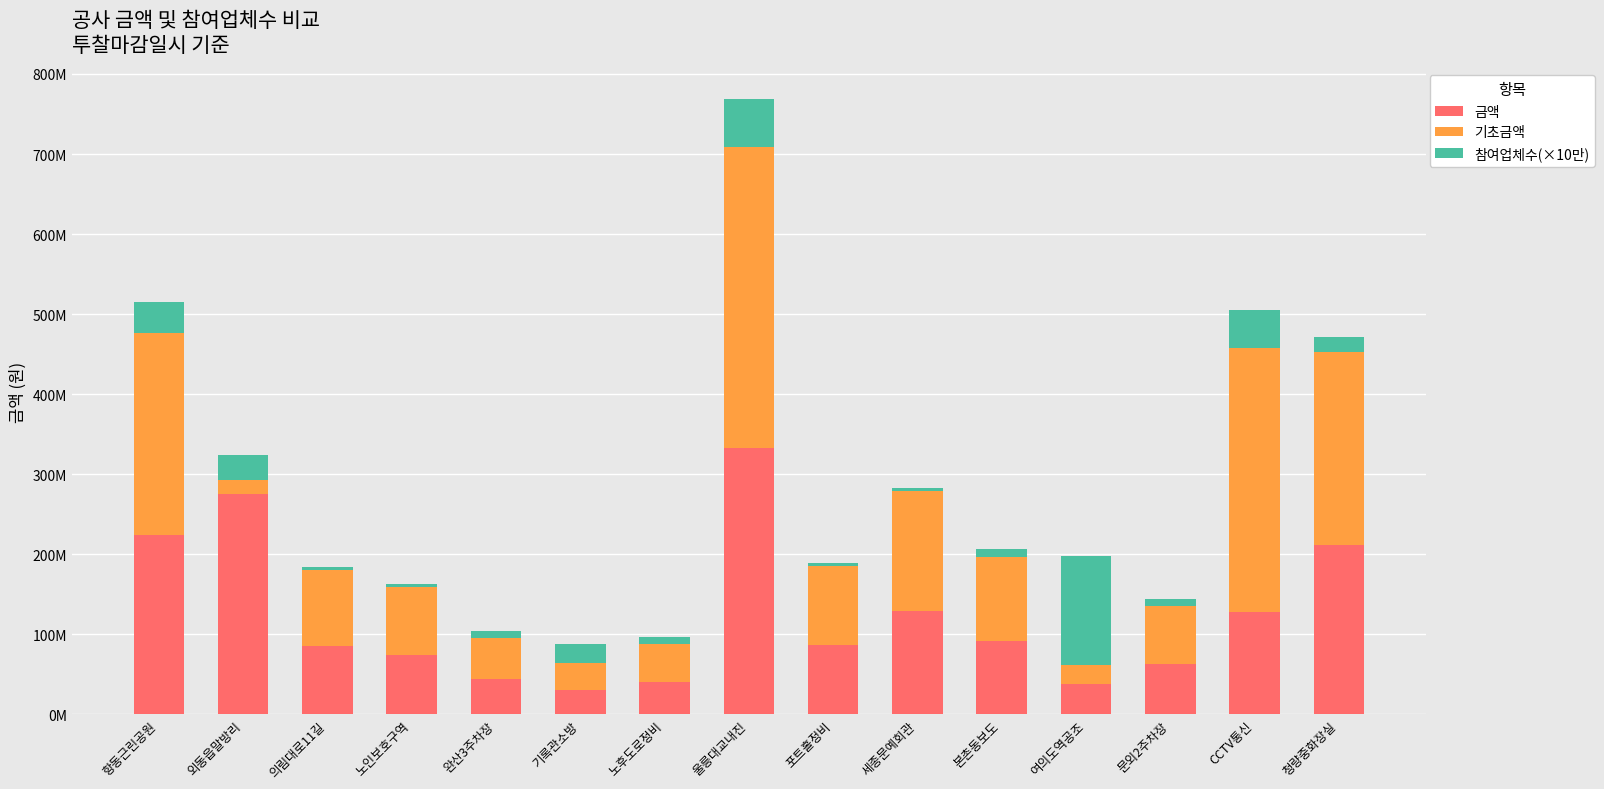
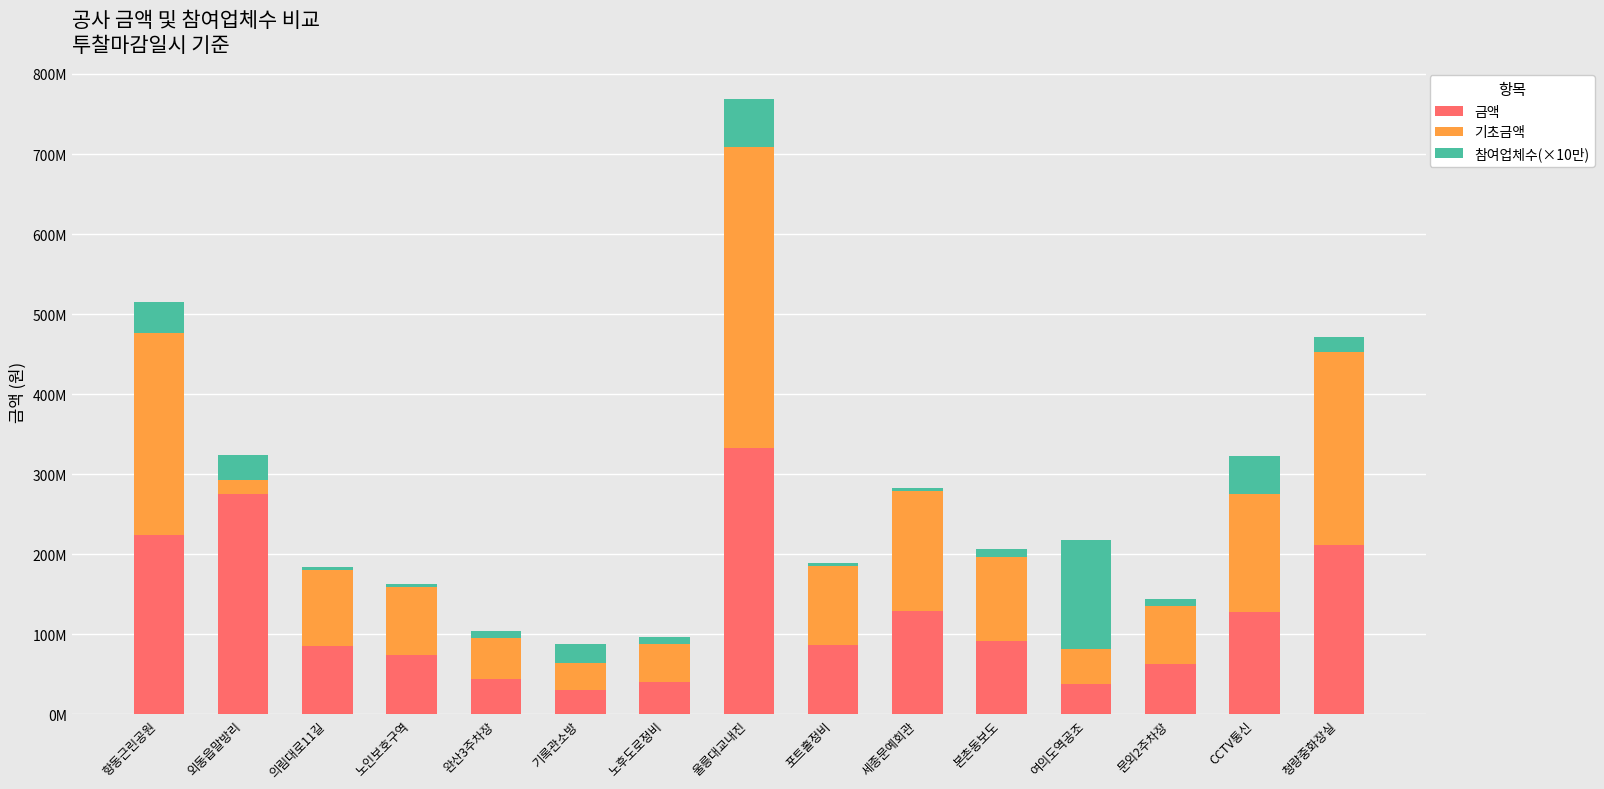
  {
    "금액": {
      "항동근린공원": 220000000,
      "외동읍말방리": 280000000,
      "의림대로11길": 80000000,
      "노인보호구역": 70000000,
      "완산3주차장": 40000000,
      "기록관소방": 30000000,
      "노후도로정비": 40000000,
      "울릉대교내진": 330000000,
      "포트홀정비": 90000000,
      "세종문예회관": 130000000,
      "본촌동보도": 90000000,
      "여의도역공조": 40000000,
      "문외2주차장": 60000000,
      "CCTV통신": 130000000,
      "청량중화장실": 210000000
    },
    "기초금액": {
      "항동근린공원": 250000000,
      "외동읍말방리": 20000000,
      "의림대로11길": 100000000,
      "노인보호구역": 80000000,
      "완산3주차장": 50000000,
      "기록관소방": 30000000,
      "노후도로정비": 50000000,
      "울릉대교내진": 380000000,
      "포트홀정비": 100000000,
      "세종문예회관": 150000000,
      "본촌동보도": 100000000,
-     "여의도역공조": 20000000,
+     "여의도역공조": 40000000,
      "문외2주차장": 70000000,
-     "CCTV통신": 330000000,
+     "CCTV통신": 150000000,
      "청량중화장실": 240000000
    },
    "참여업체수(×10만)": {
      "항동근린공원": 40000000,
      "외동읍말방리": 30000000,
      "의림대로11길": 0,
      "노인보호구역": 0,
      "완산3주차장": 10000000,
      "기록관소방": 20000000,
      "노후도로정비": 10000000,
      "울릉대교내진": 60000000,
      "포트홀정비": 0,
      "세종문예회관": 0,
      "본촌동보도": 10000000,
      "여의도역공조": 140000000,
      "문외2주차장": 10000000,
      "CCTV통신": 50000000,
      "청량중화장실": 20000000
    }
  }
